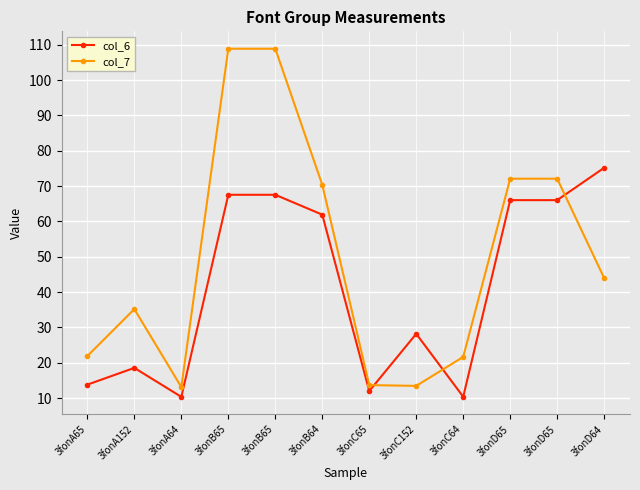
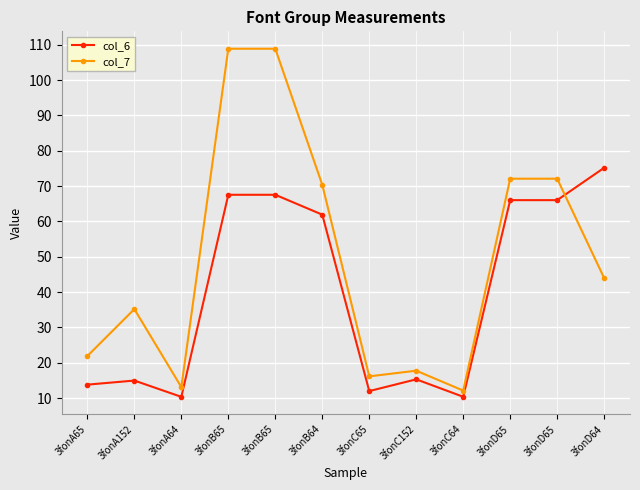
  {
    "col_6": {
      "3fonA65": 14,
-     "3fonA152": 19,
+     "3fonA152": 15,
      "3fonA64": 10,
      "3fonB64": 62,
      "3fonC65": 12,
-     "3fonC152": 28,
+     "3fonC152": 15,
      "3fonC64": 10,
      "3fonD64": 75
    },
    "col_7": {
      "3fonA65": 22,
      "3fonA152": 35,
      "3fonA64": 13,
      "3fonB64": 70,
-     "3fonC65": 14,
-     "3fonC152": 13,
-     "3fonC64": 22,
+     "3fonC65": 16,
+     "3fonC152": 18,
+     "3fonC64": 12,
      "3fonD64": 44
    }
  }
